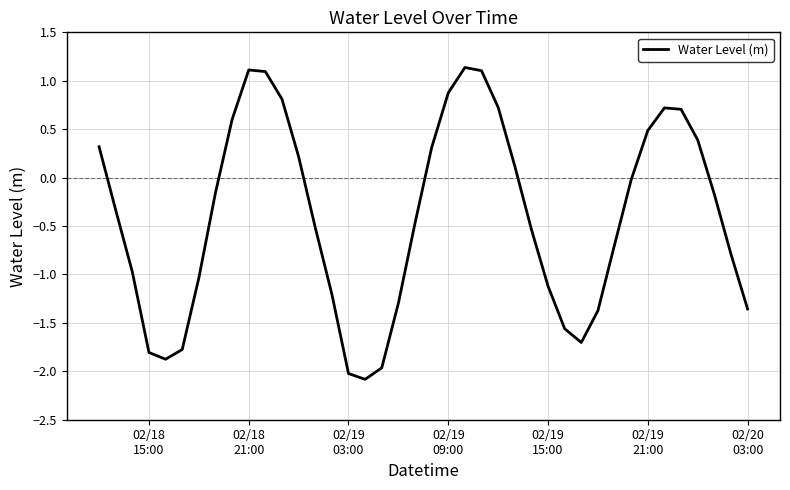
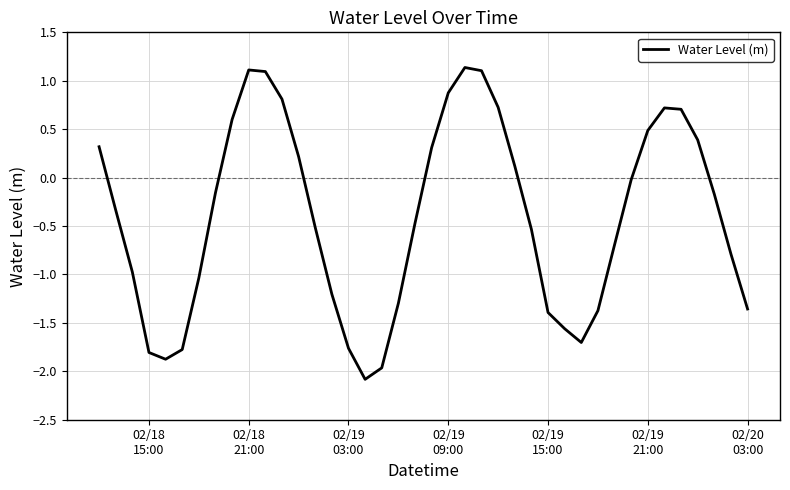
  {
    "02/18 15:00": -1.8,
    "02/18 21:00": 1.1,
-   "02/19 03:00": -2.0,
+   "02/19 03:00": -1.8,
    "02/19 09:00": 0.9,
-   "02/19 15:00": -1.1,
+   "02/19 15:00": -1.4,
    "02/19 21:00": 0.5,
    "02/20 03:00": -1.4
  }
